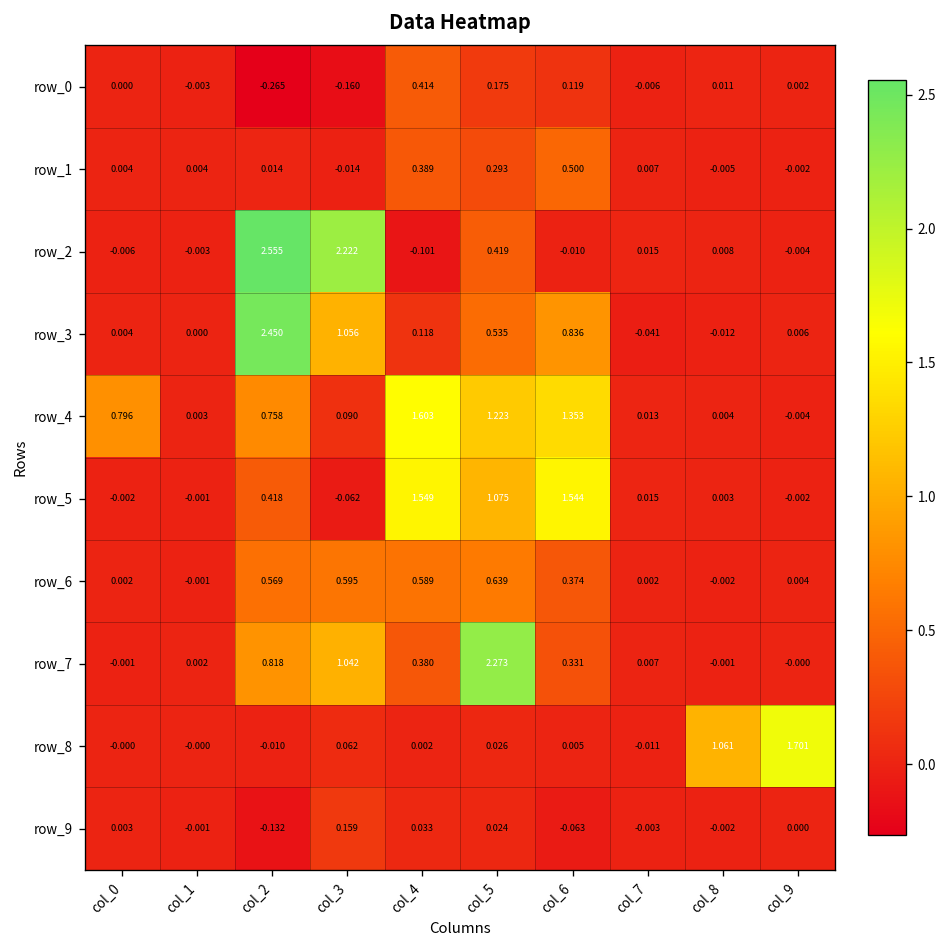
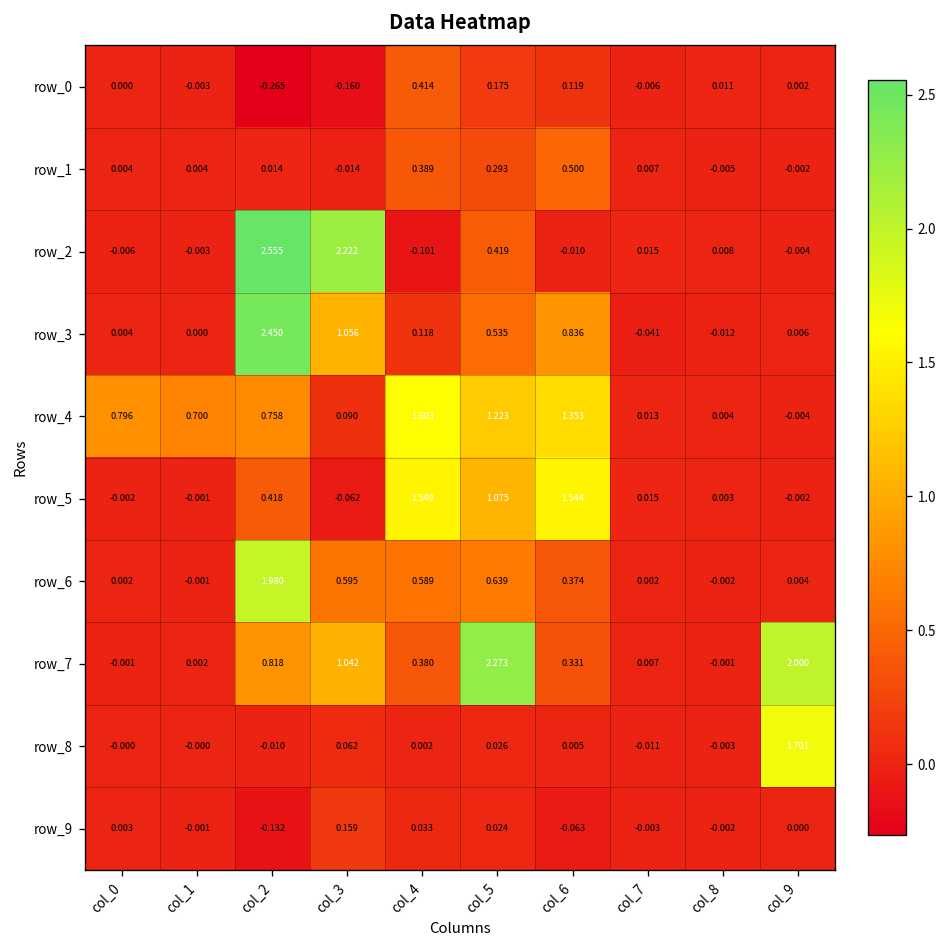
  {
    "row_0": {
      "col_0": 0.000,
      "col_1": -0.003,
      "col_2": -0.265,
      "col_3": -0.160,
      "col_4": 0.414,
      "col_5": 0.175,
      "col_6": 0.119,
      "col_7": -0.006,
      "col_8": 0.011,
      "col_9": 0.002
    },
    "row_1": {
      "col_0": 0.004,
      "col_1": 0.004,
      "col_2": 0.014,
      "col_3": -0.014,
      "col_4": 0.389,
      "col_5": 0.293,
      "col_6": 0.500,
      "col_7": 0.007,
      "col_8": -0.005,
      "col_9": -0.002
    },
    "row_2": {
      "col_0": -0.006,
      "col_1": -0.003,
      "col_2": 2.555,
      "col_3": 2.222,
      "col_4": -0.101,
      "col_5": 0.419,
      "col_6": -0.010,
      "col_7": 0.015,
      "col_8": 0.008,
      "col_9": -0.004
    },
    "row_3": {
      "col_0": 0.004,
      "col_1": 0.000,
      "col_2": 2.450,
      "col_3": 1.056,
      "col_4": 0.118,
      "col_5": 0.535,
      "col_6": 0.836,
      "col_7": -0.041,
      "col_8": -0.012,
      "col_9": 0.006
    },
    "row_4": {
      "col_0": 0.796,
-     "col_1": 0.003,
+     "col_1": 0.700,
      "col_2": 0.758,
      "col_3": 0.090,
      "col_4": 1.603,
      "col_5": 1.223,
      "col_6": 1.353,
      "col_7": 0.013,
      "col_8": 0.004,
      "col_9": -0.004
    },
    "row_5": {
      "col_0": -0.002,
      "col_1": -0.001,
      "col_2": 0.418,
      "col_3": -0.062,
      "col_4": 1.549,
      "col_5": 1.075,
      "col_6": 1.544,
      "col_7": 0.015,
      "col_8": 0.003,
      "col_9": -0.002
    },
    "row_6": {
      "col_0": 0.002,
      "col_1": -0.001,
-     "col_2": 0.569,
+     "col_2": 1.980,
      "col_3": 0.595,
      "col_4": 0.589,
      "col_5": 0.639,
      "col_6": 0.374,
      "col_7": 0.002,
      "col_8": -0.002,
      "col_9": 0.004
    },
    "row_7": {
      "col_0": -0.001,
      "col_1": 0.002,
      "col_2": 0.818,
      "col_3": 1.042,
      "col_4": 0.380,
      "col_5": 2.273,
      "col_6": 0.331,
      "col_7": 0.007,
      "col_8": -0.001,
-     "col_9": -0.000
+     "col_9": 2.000
    },
    "row_8": {
      "col_0": -0.000,
      "col_1": -0.000,
      "col_2": -0.010,
      "col_3": 0.062,
      "col_4": 0.002,
      "col_5": 0.026,
      "col_6": 0.005,
      "col_7": -0.011,
-     "col_8": 1.061,
+     "col_8": -0.003,
      "col_9": 1.701
    },
    "row_9": {
      "col_0": 0.003,
      "col_1": -0.001,
      "col_2": -0.132,
      "col_3": 0.159,
      "col_4": 0.033,
      "col_5": 0.024,
      "col_6": -0.063,
      "col_7": -0.003,
      "col_8": -0.002,
      "col_9": 0.000
    }
  }
